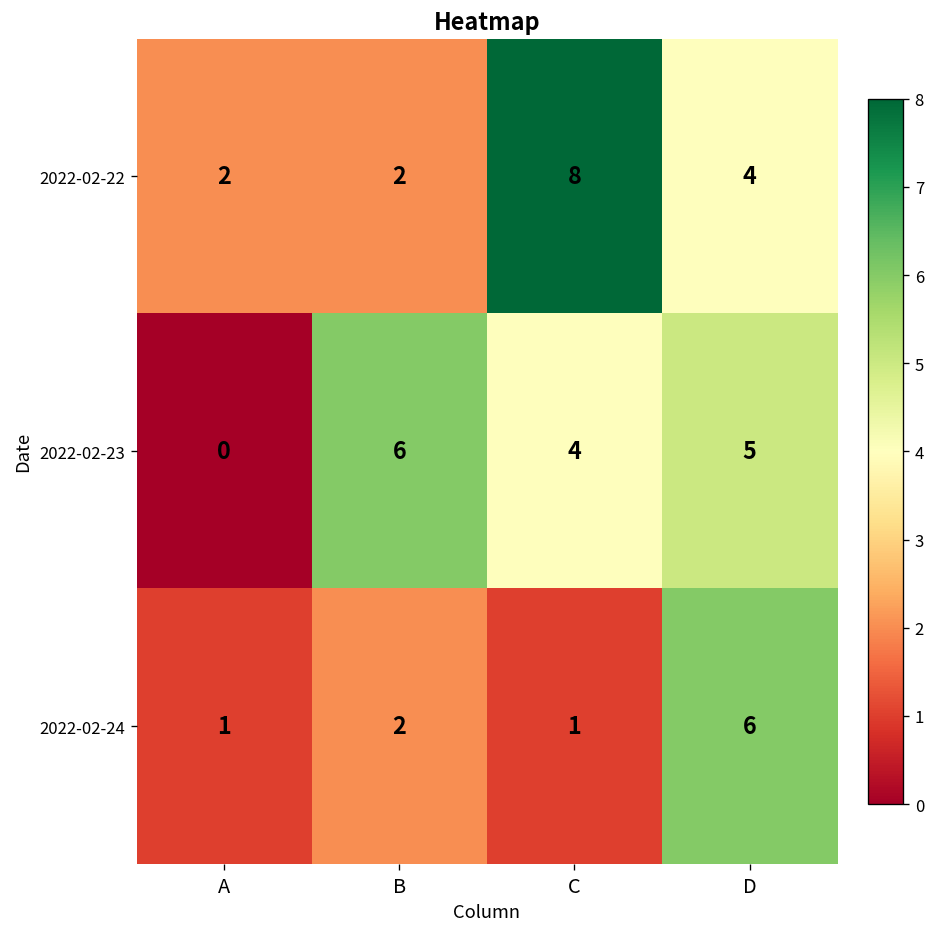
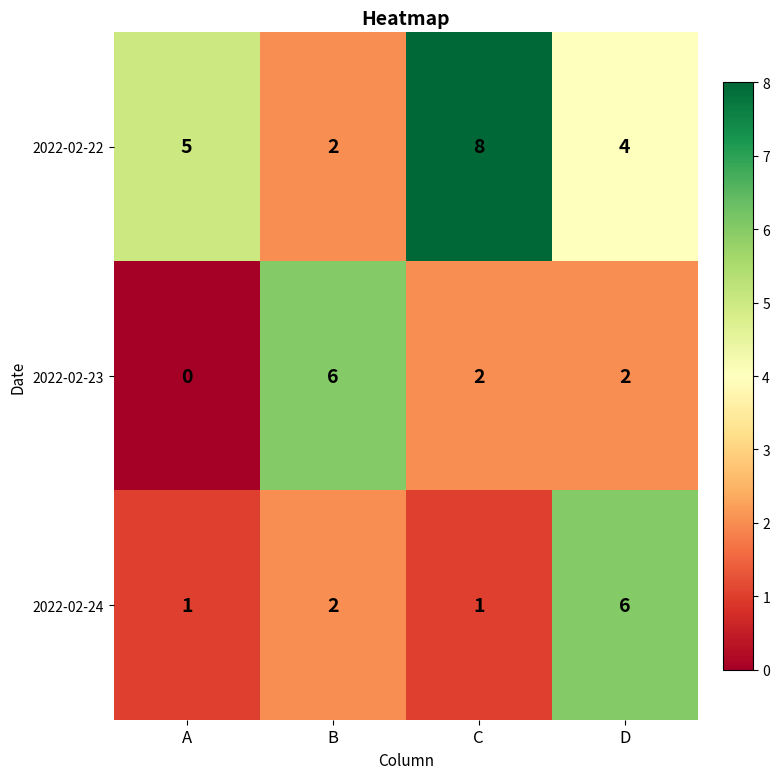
  {
    "2022-02-22": {
-     "A": 2,
+     "A": 5,
      "B": 2,
      "C": 8,
      "D": 4
    },
    "2022-02-23": {
      "A": 0,
      "B": 6,
-     "C": 4,
-     "D": 5
+     "C": 2,
+     "D": 2
    },
    "2022-02-24": {
      "A": 1,
      "B": 2,
      "C": 1,
      "D": 6
    }
  }
